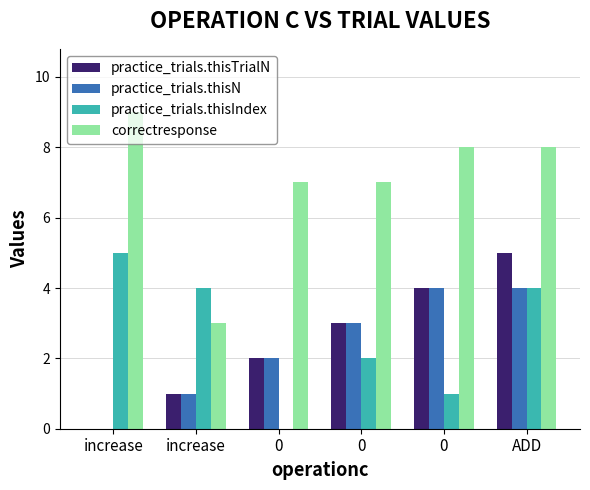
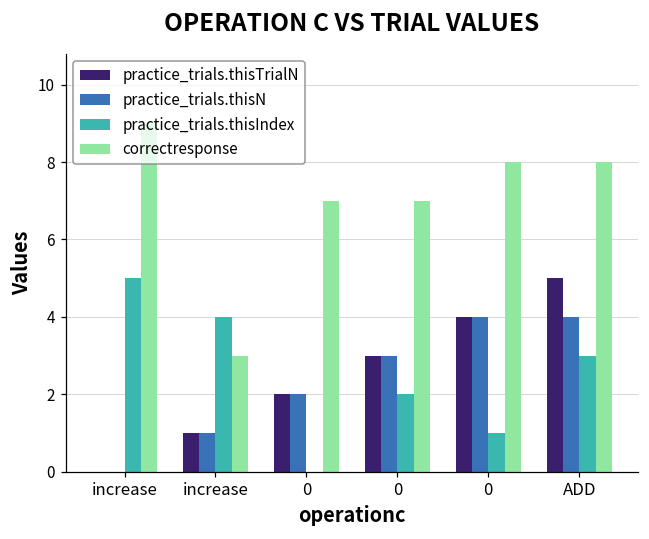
  {
    "practice_trials.thisTrialN": {
      "ADD": 5
    },
    "practice_trials.thisN": {
      "ADD": 4
    },
    "practice_trials.thisIndex": {
-     "ADD": 4
+     "ADD": 3
    },
    "correctresponse": {
      "ADD": 8
    }
  }
